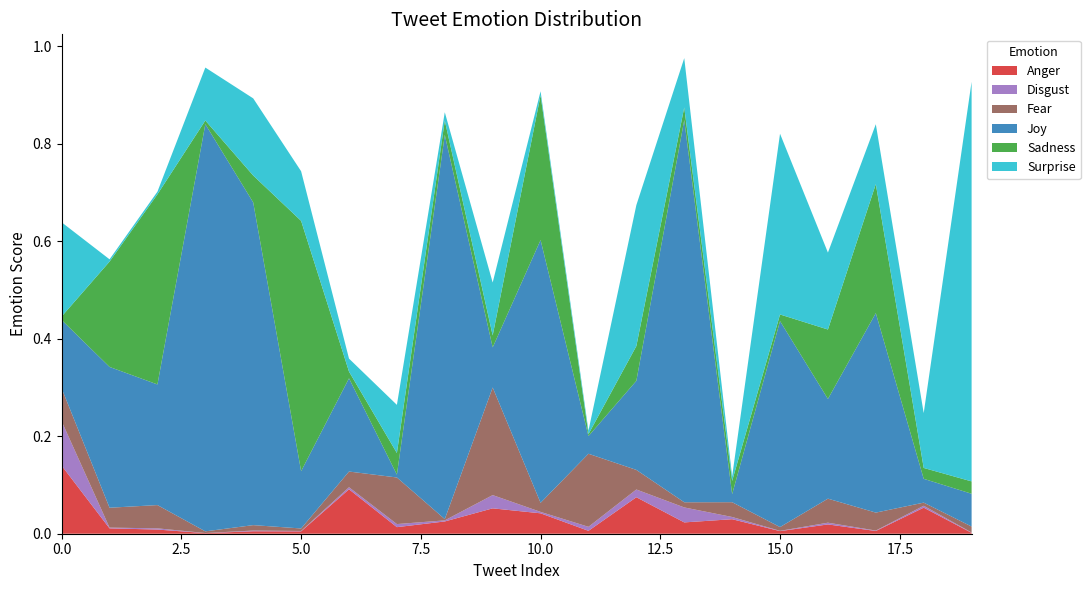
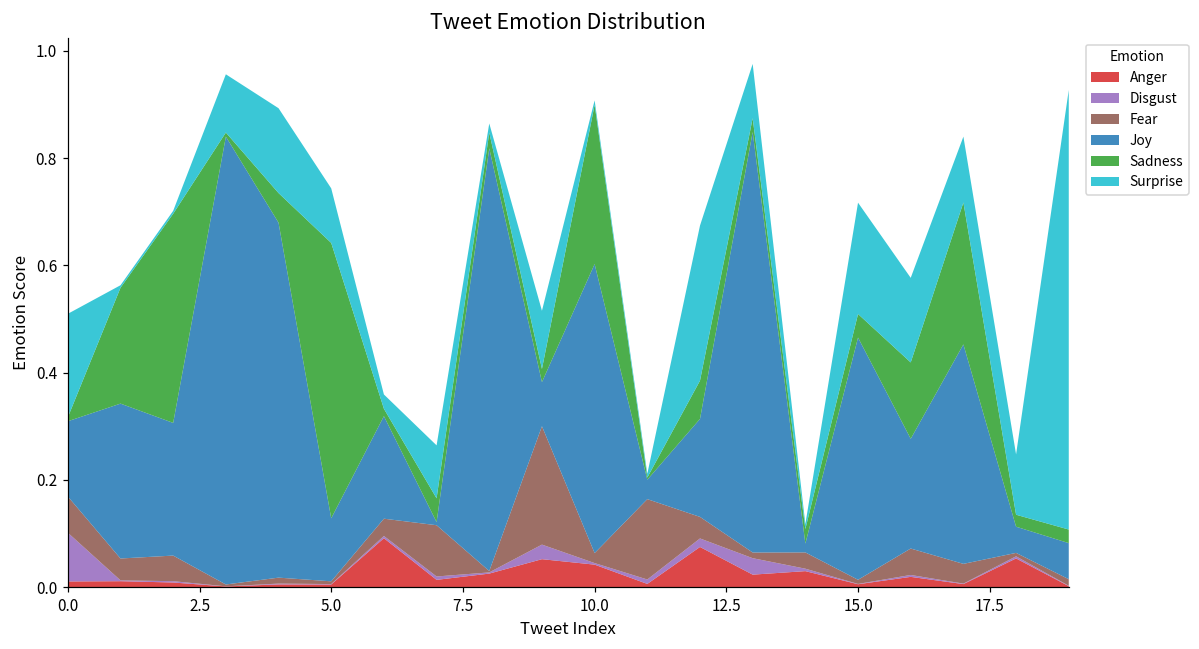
  {
    "Anger": {
-     "0.0": 0.14
+     "0.0": 0.01
    },
    "Disgust": {
      "0.0": 0.09
    },
    "Fear": {
      "0.0": 0.07,
      "10.0": 0.02,
      "15.0": 0.01
    },
    "Joy": {
      "0.0": 0.14,
      "5.0": 0.12,
      "10.0": 0.54,
-     "15.0": 0.42
+     "15.0": 0.45
    },
    "Sadness": {
      "0.0": 0.01,
      "5.0": 0.51,
      "10.0": 0.30,
-     "15.0": 0.01
+     "15.0": 0.04
    },
    "Surprise": {
      "0.0": 0.19,
      "5.0": 0.10,
      "10.0": 0.01,
-     "15.0": 0.37
+     "15.0": 0.21
    }
  }
